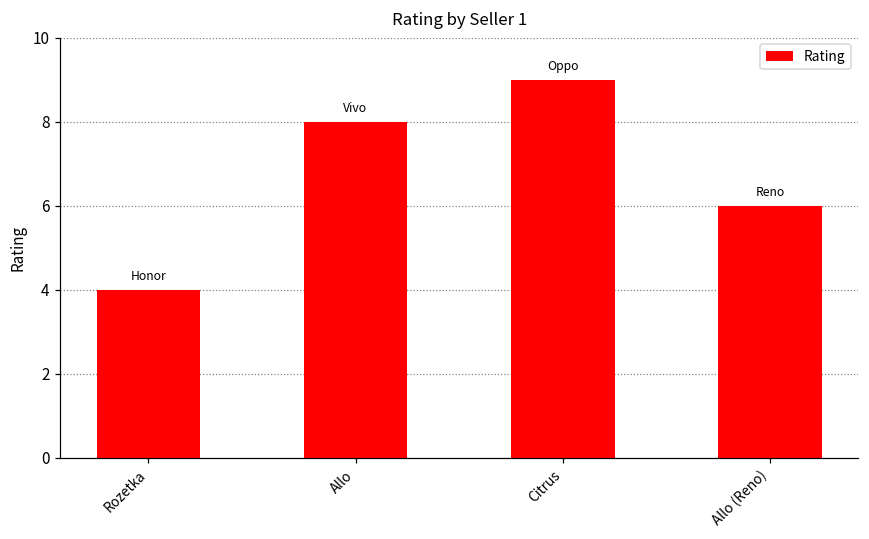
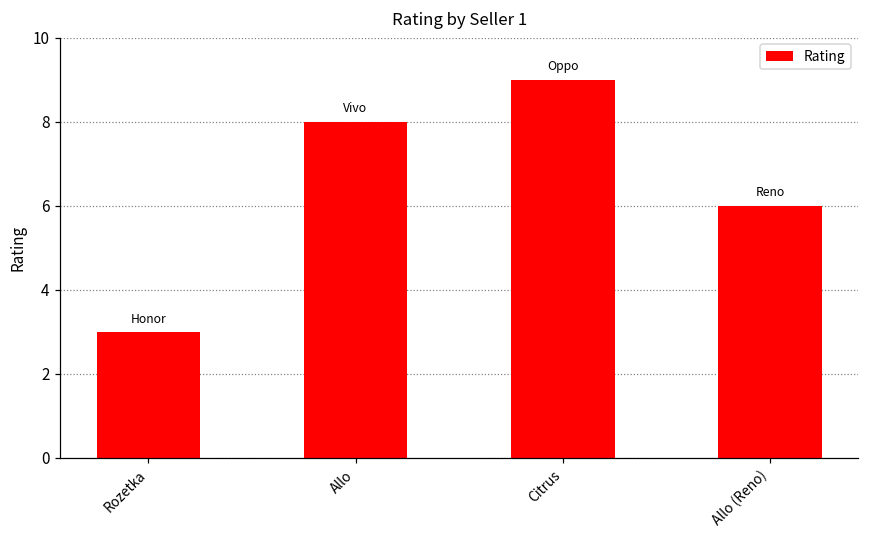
  {
-   "Rozetka": 4,
+   "Rozetka": 3,
    "Allo": 8,
    "Citrus": 9,
    "Allo (Reno)": 6
  }
